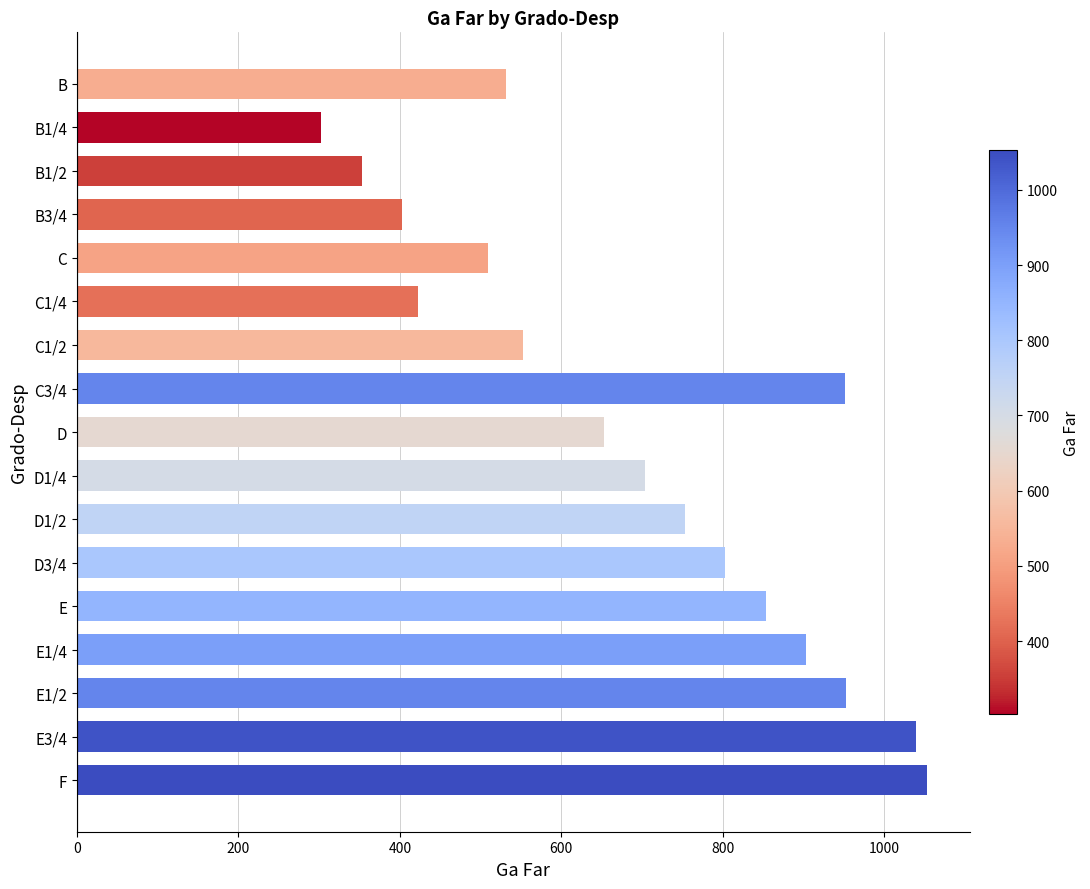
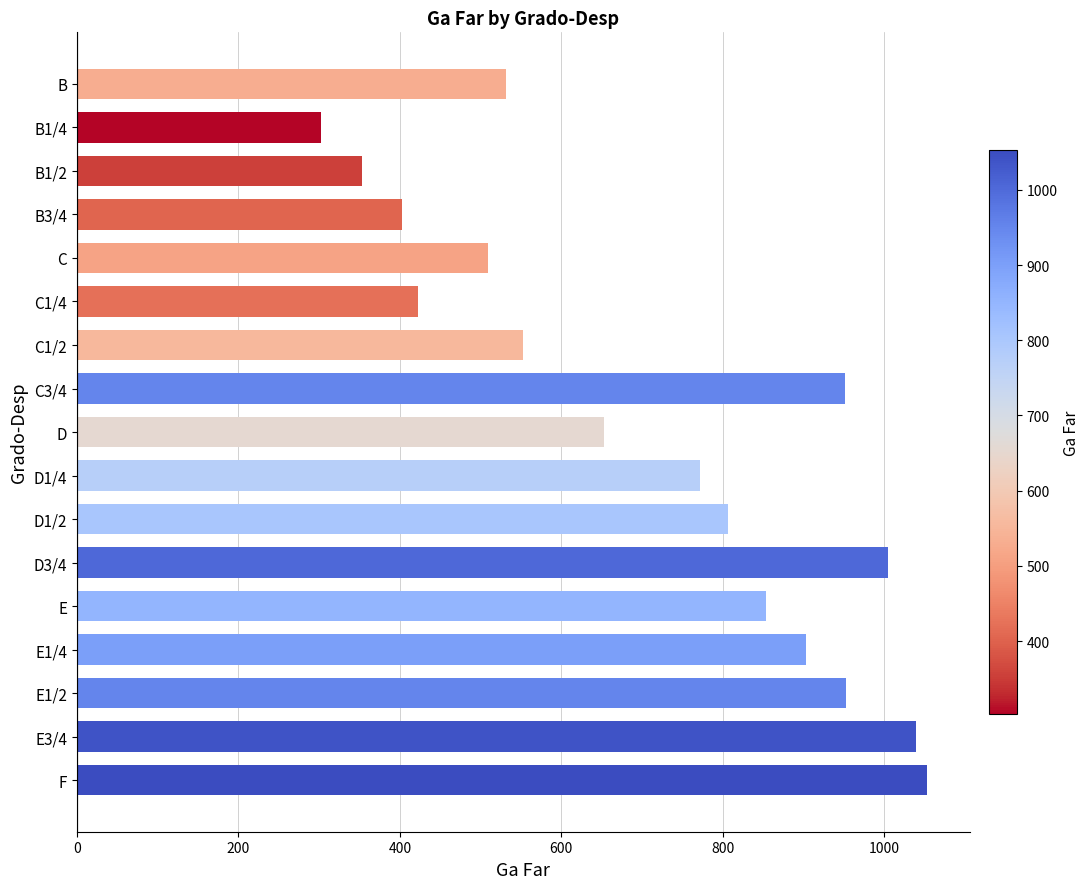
  {
    "B": 530,
    "B1/4": 300,
    "B1/2": 350,
    "B3/4": 400,
    "C": 510,
    "C1/4": 420,
    "C1/2": 550,
    "C3/4": 950,
    "D": 650,
-   "D1/4": 700,
-   "D1/2": 750,
-   "D3/4": 800,
+   "D1/4": 770,
+   "D1/2": 810,
+   "D3/4": 1000,
    "E": 850,
    "E1/4": 900,
    "E1/2": 950,
    "E3/4": 1040,
    "F": 1050
  }
